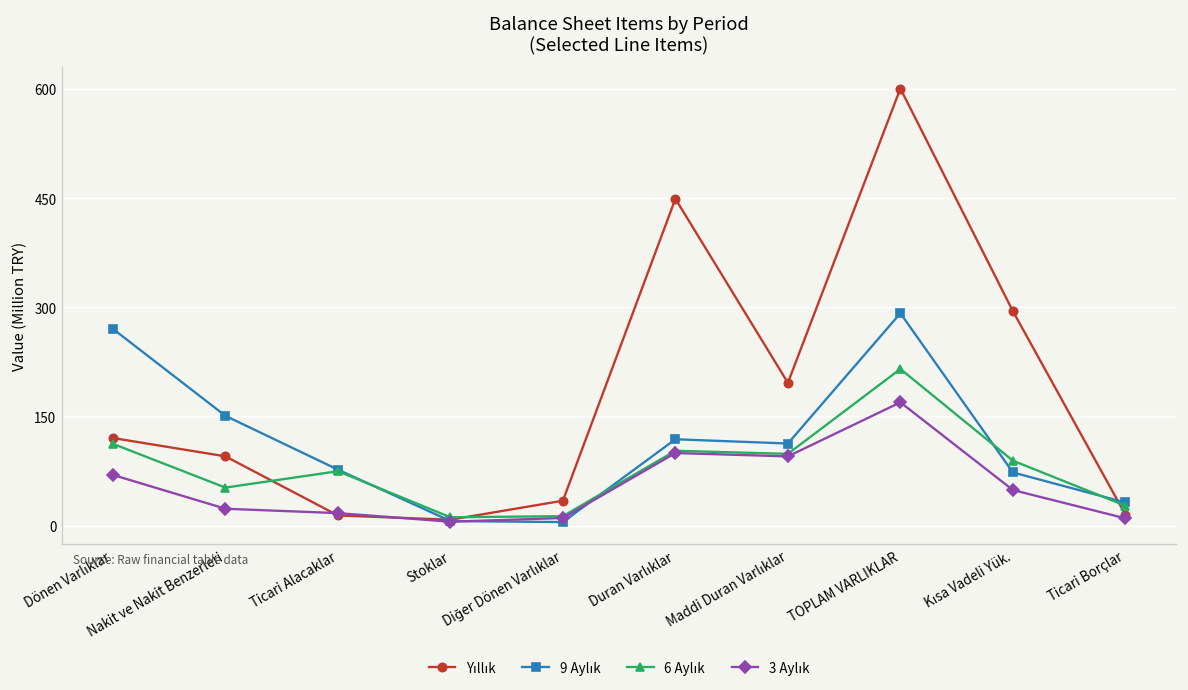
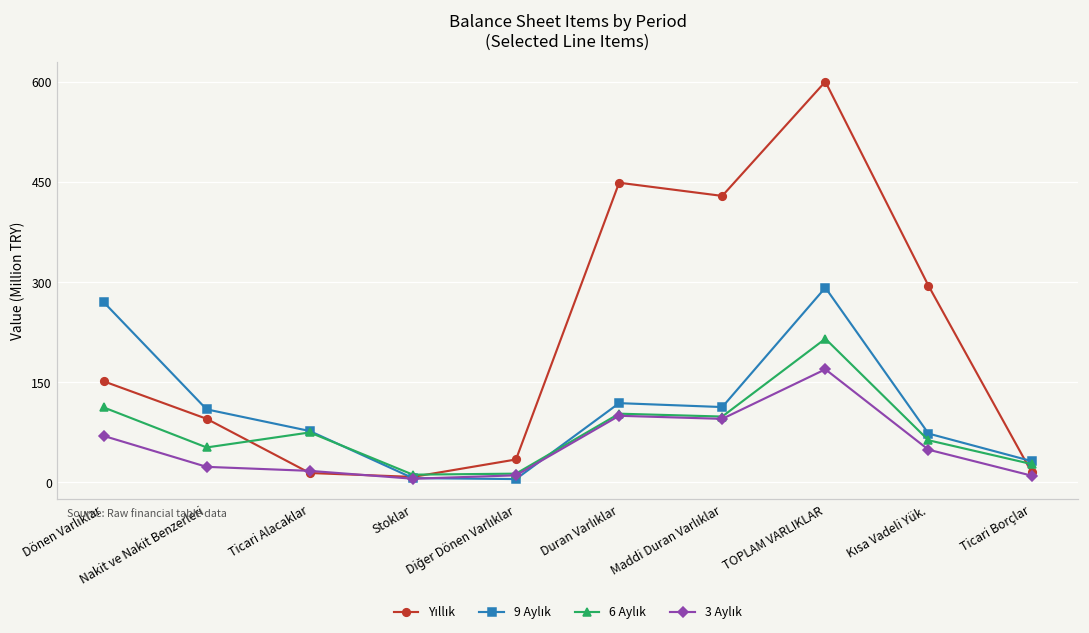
  {
    "Yıllık": {
-     "Dönen Varlıklar": 120,
+     "Dönen Varlıklar": 150,
      "Nakit ve Nakit Benzerleri": 100,
      "Diğer Dönen Varlıklar": 30,
      "Duran Varlıklar": 450,
-     "Maddi Duran Varlıklar": 200,
+     "Maddi Duran Varlıklar": 430,
      "TOPLAM VARLIKLAR": 600,
      "Kısa Vadeli Yük.": 290,
      "Ticari Borçlar": 20
    },
    "9 Aylık": {
      "Dönen Varlıklar": 270,
-     "Nakit ve Nakit Benzerleri": 150,
+     "Nakit ve Nakit Benzerleri": 110,
      "Diğer Dönen Varlıklar": 0,
      "Duran Varlıklar": 120,
      "Maddi Duran Varlıklar": 110,
      "TOPLAM VARLIKLAR": 290,
      "Kısa Vadeli Yük.": 70,
      "Ticari Borçlar": 30
    },
    "6 Aylık": {
      "Dönen Varlıklar": 110,
      "Nakit ve Nakit Benzerleri": 50,
      "TOPLAM VARLIKLAR": 220,
-     "Kısa Vadeli Yük.": 90,
+     "Kısa Vadeli Yük.": 60,
      "Ticari Borçlar": 30
    },
    "3 Aylık": {
      "Dönen Varlıklar": 70,
      "Nakit ve Nakit Benzerleri": 20,
      "TOPLAM VARLIKLAR": 170,
      "Kısa Vadeli Yük.": 50,
      "Ticari Borçlar": 10
    }
  }
